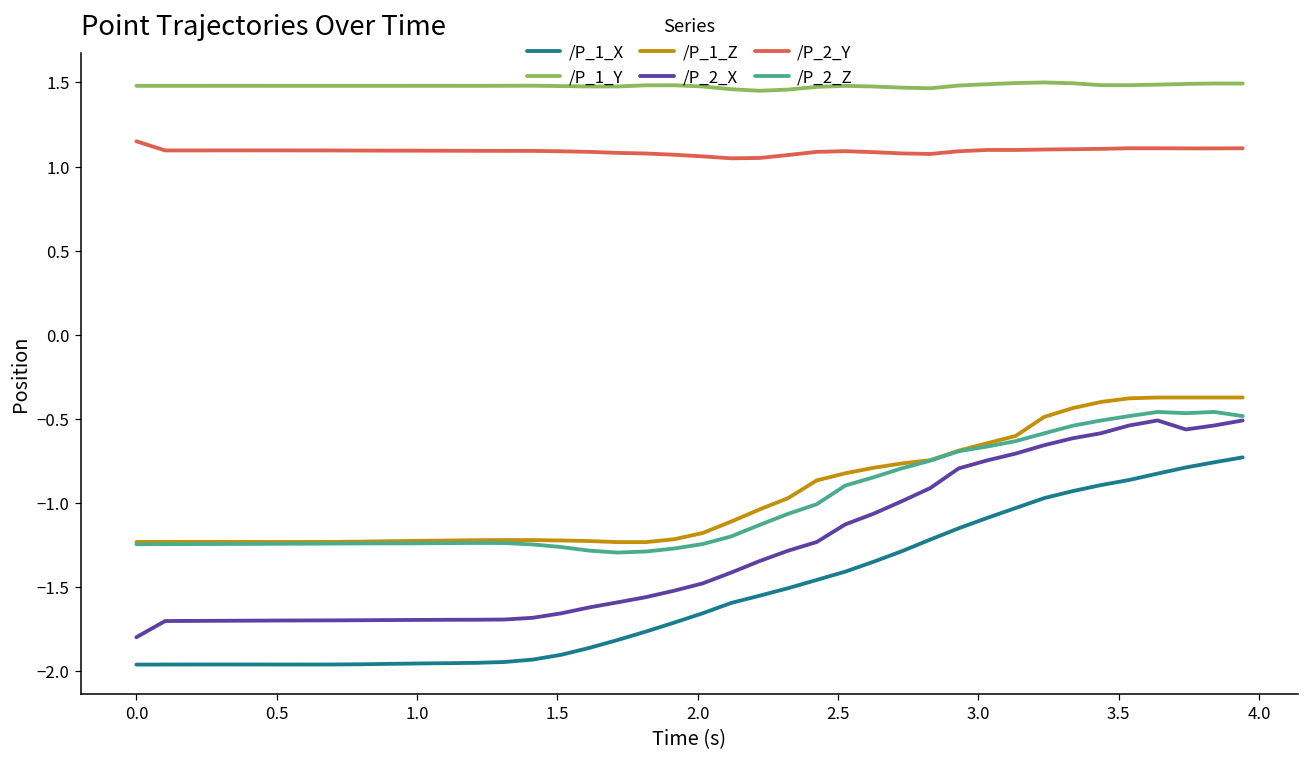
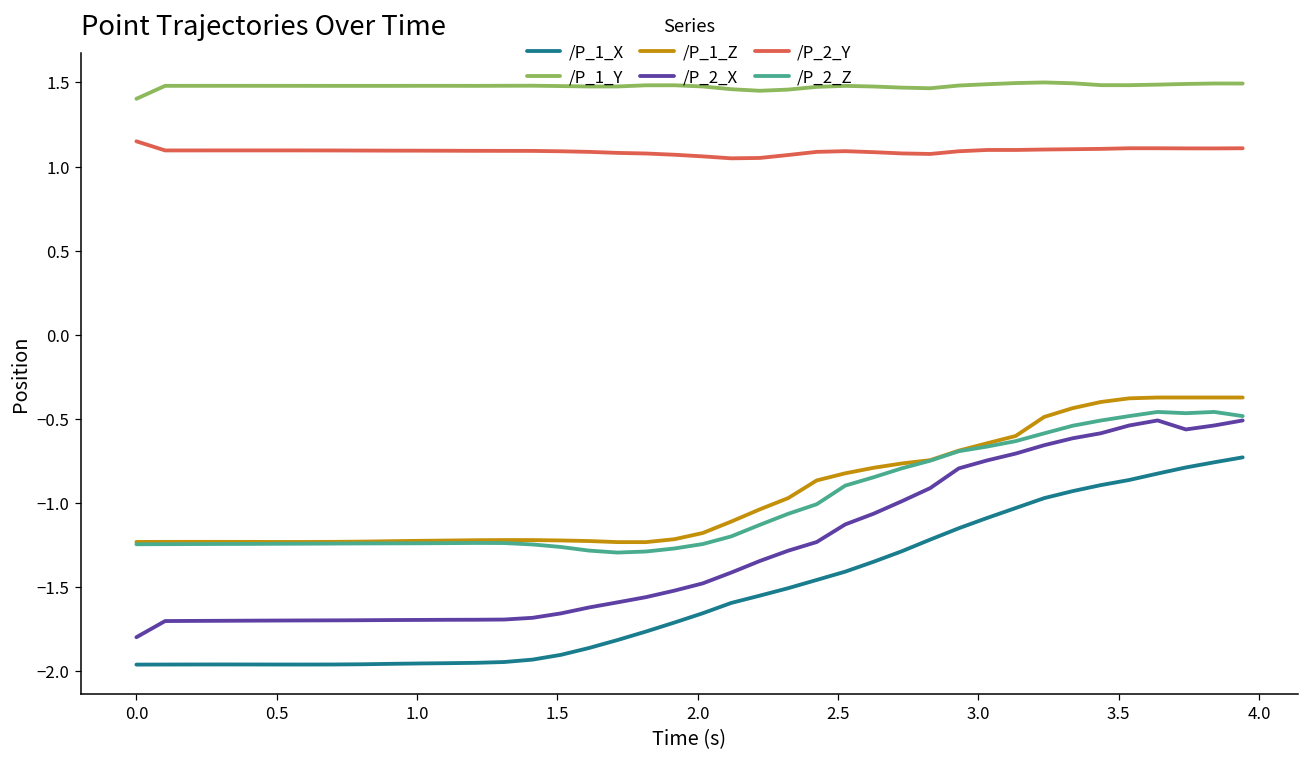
  {
    "/P_1_X": {
      "0.0": -1.96
    },
    "/P_1_Y": {
-     "0.0": 1.48
+     "0.0": 1.40
    },
    "/P_2_X": {
      "0.0": -1.80
    },
    "/P_2_Y": {
      "0.0": 1.15
    }
  }
